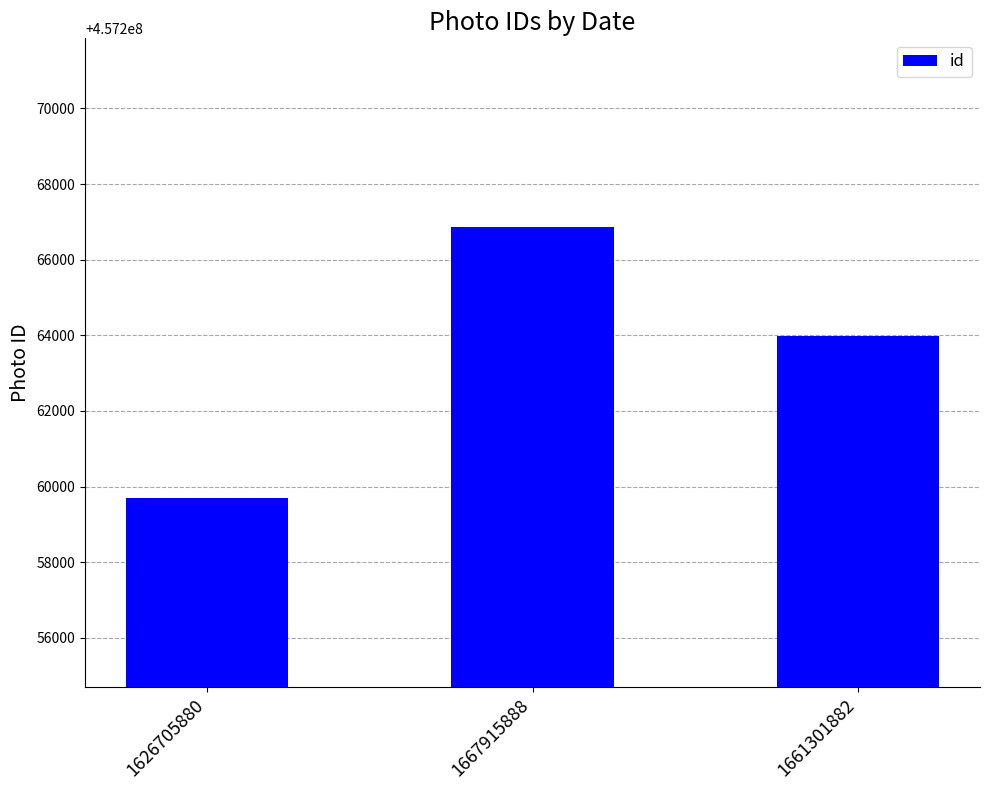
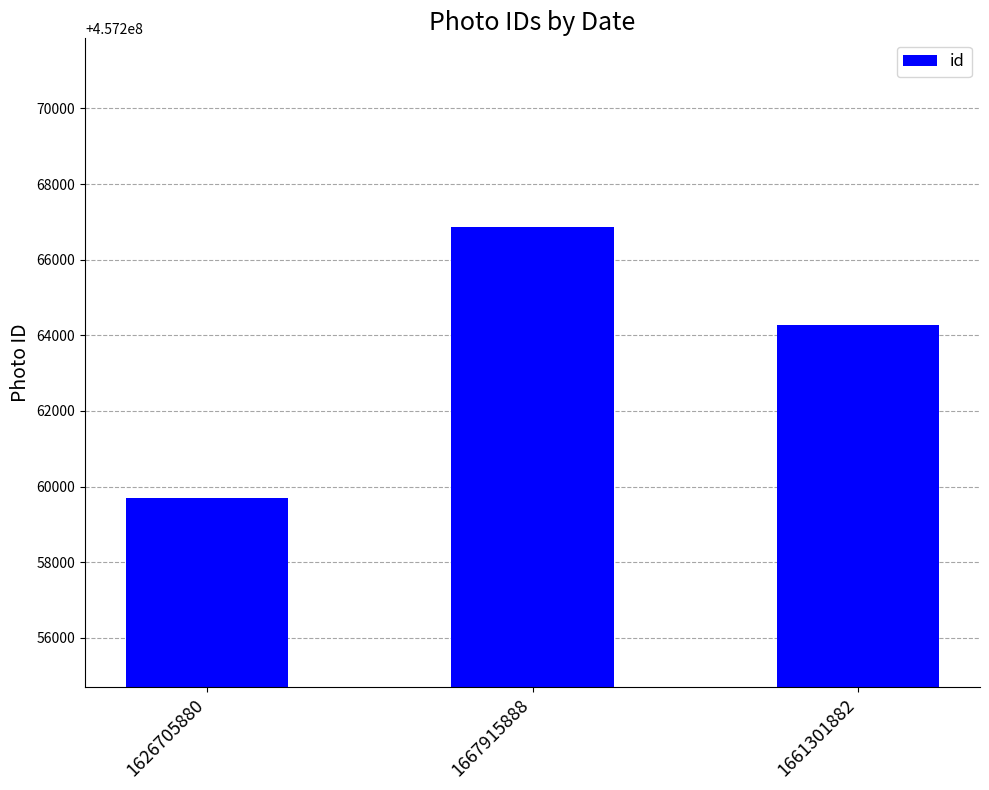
  {
    "1626705880": 457259700,
    "1667915888": 457266900,
-   "1661301882": 457264000
+   "1661301882": 457264300
  }
